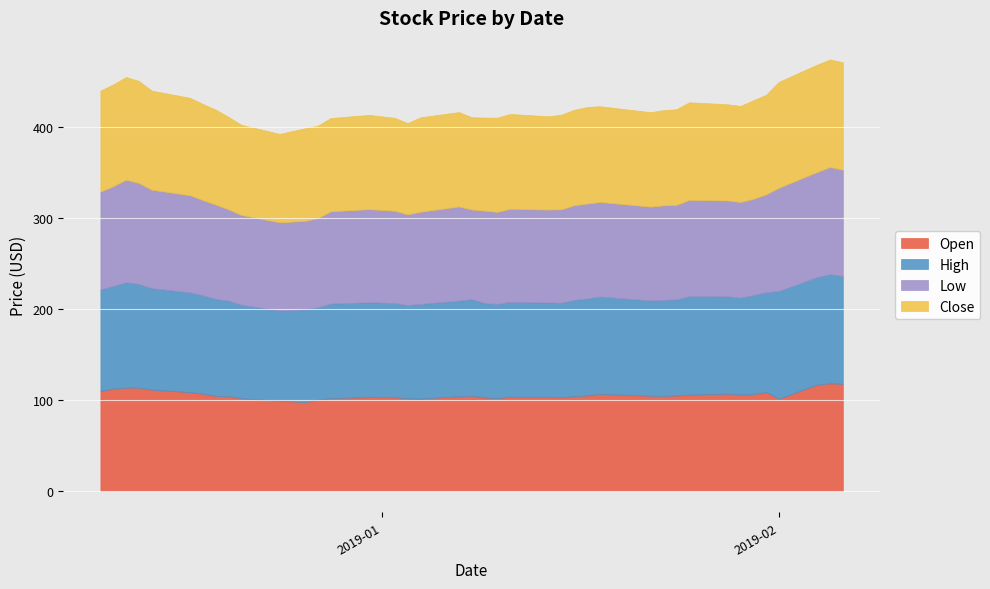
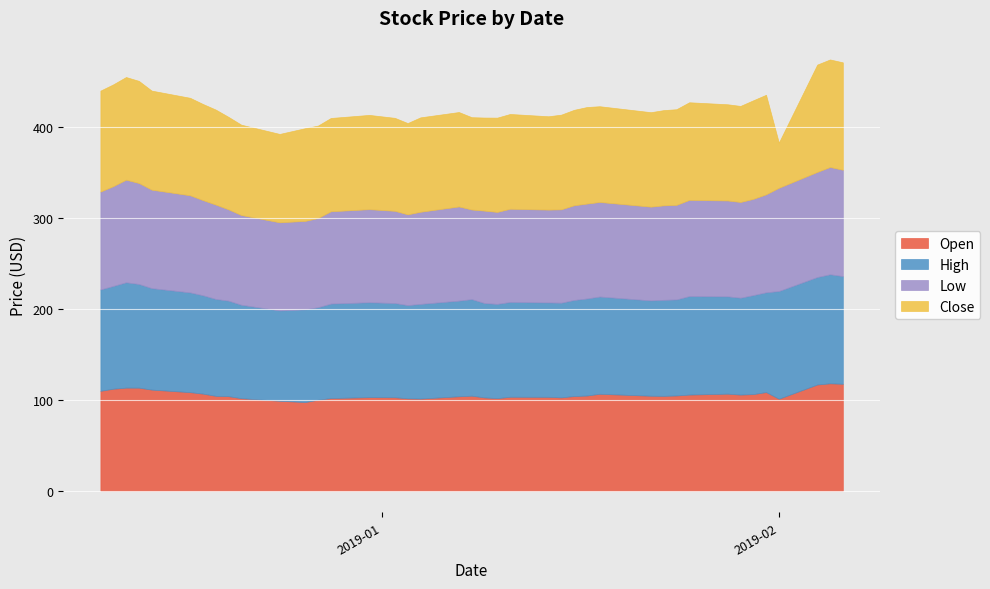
  {
    "Open": {
      "2019-02": 100
    },
    "High": {
      "2019-02": 120
    },
    "Low": {
      "2019-02": 110
    },
    "Close": {
-     "2019-02": 120
+     "2019-02": 50
    }
  }
